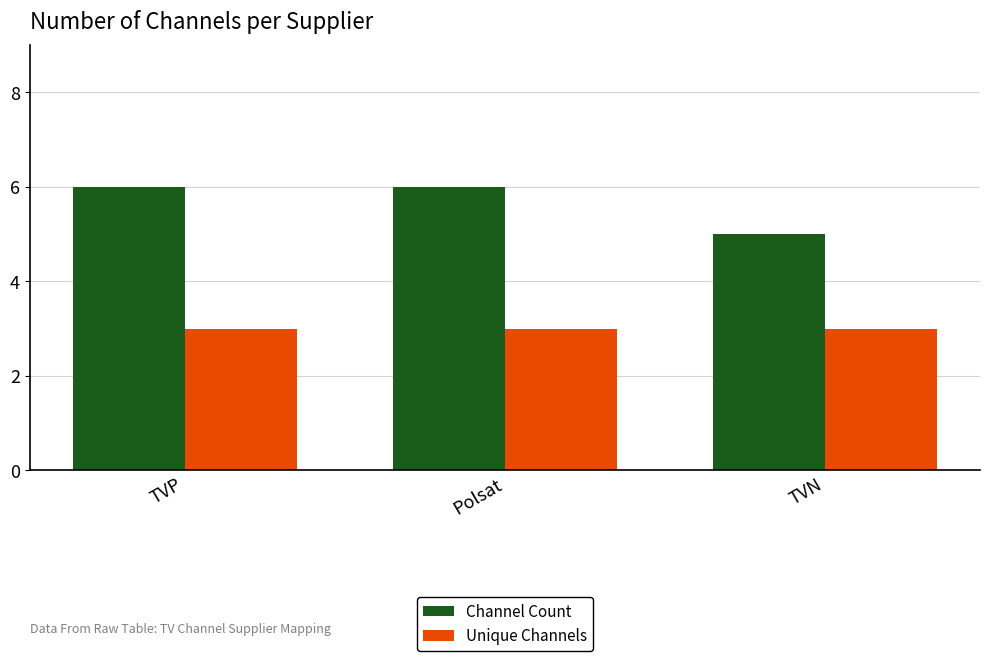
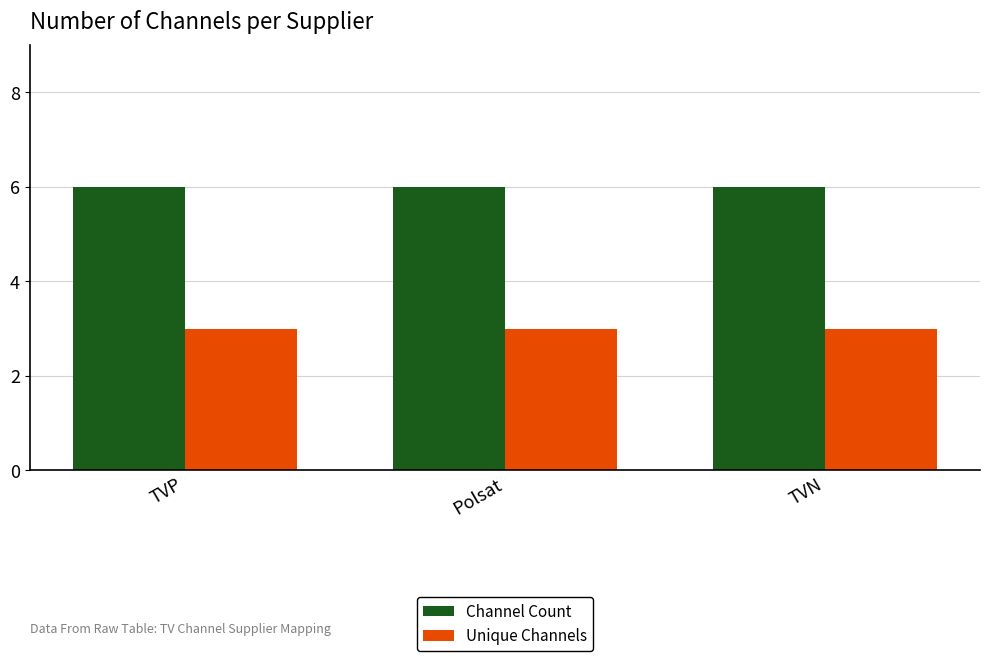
  {
    "Channel Count": {
      "TVP": 6,
      "Polsat": 6,
-     "TVN": 5
+     "TVN": 6
    },
    "Unique Channels": {
      "TVP": 3,
      "Polsat": 3,
      "TVN": 3
    }
  }
